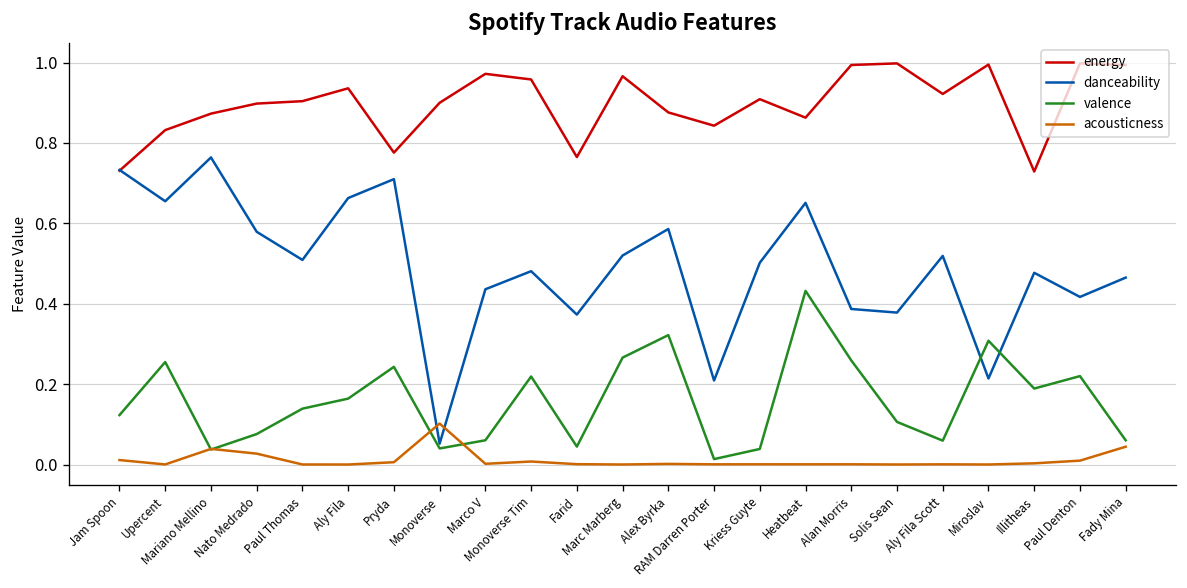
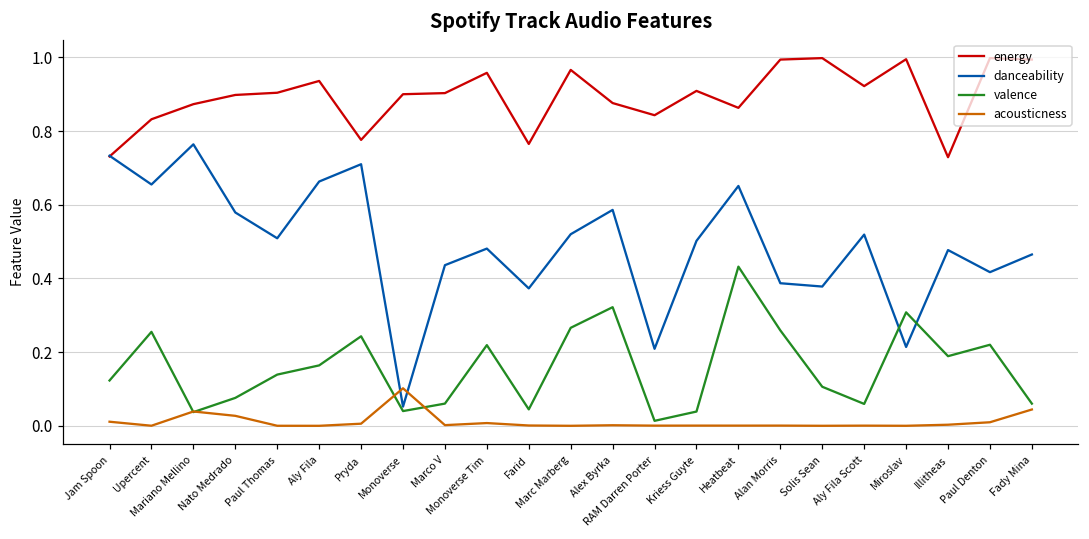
  {
    "energy": {
      "Upercent": 0.83,
      "Mariano Mellino": 0.87,
      "Nato Medrado": 0.90,
      "Paul Thomas": 0.90,
      "Aly Fila": 0.94,
      "Pryda": 0.78,
      "Monoverse": 0.90,
-     "Marco V": 0.97,
+     "Marco V": 0.90,
      "Monoverse Tim": 0.96,
      "Farid": 0.77,
      "Marc Marberg": 0.97,
      "Alex Byrka": 0.88,
      "RAM Darren Porter": 0.84,
      "Kriess Guyte": 0.91,
      "Heatbeat": 0.86,
      "Alan Morris": 0.99,
      "Solis Sean": 1.00,
      "Aly Fila Scott": 0.92,
      "Miroslav": 1.00,
      "Illitheas": 0.73
    },
    "danceability": {
      "Upercent": 0.66,
      "Mariano Mellino": 0.76,
      "Nato Medrado": 0.58,
      "Paul Thomas": 0.51,
      "Aly Fila": 0.66,
      "Pryda": 0.71,
      "Monoverse": 0.05,
      "Marco V": 0.44,
      "Monoverse Tim": 0.48,
      "Farid": 0.37,
      "Marc Marberg": 0.52,
      "Alex Byrka": 0.59,
      "RAM Darren Porter": 0.21,
      "Kriess Guyte": 0.50,
      "Heatbeat": 0.65,
      "Alan Morris": 0.39,
      "Solis Sean": 0.38,
      "Aly Fila Scott": 0.52,
      "Miroslav": 0.21,
      "Illitheas": 0.48,
      "Paul Denton": 0.42,
      "Fady Mina": 0.47
    },
    "valence": {
      "Jam Spoon": 0.12,
      "Upercent": 0.26,
      "Nato Medrado": 0.08,
      "Paul Thomas": 0.14,
      "Aly Fila": 0.16,
      "Pryda": 0.24,
      "Monoverse": 0.04,
      "Marco V": 0.06,
      "Monoverse Tim": 0.22,
      "Farid": 0.04,
      "Marc Marberg": 0.27,
      "Alex Byrka": 0.32,
      "RAM Darren Porter": 0.01,
      "Kriess Guyte": 0.04,
      "Heatbeat": 0.43,
      "Alan Morris": 0.26,
      "Solis Sean": 0.11,
      "Aly Fila Scott": 0.06,
      "Miroslav": 0.31,
      "Illitheas": 0.19,
      "Paul Denton": 0.22,
      "Fady Mina": 0.06
    },
    "acousticness": {
      "Jam Spoon": 0.01,
      "Upercent": 0.00,
      "Nato Medrado": 0.03,
      "Paul Thomas": 0.00,
      "Aly Fila": 0.00,
      "Pryda": 0.01,
      "Monoverse": 0.10,
      "Marco V": 0.00,
      "Monoverse Tim": 0.01,
      "Farid": 0.00,
      "Marc Marberg": 0.00,
      "Alex Byrka": 0.00,
      "RAM Darren Porter": 0.00,
      "Kriess Guyte": 0.00,
      "Heatbeat": 0.00,
      "Alan Morris": 0.00,
      "Solis Sean": 0.00,
      "Aly Fila Scott": 0.00,
      "Miroslav": 0.00,
      "Illitheas": 0.00,
      "Paul Denton": 0.01,
      "Fady Mina": 0.04
    }
  }
